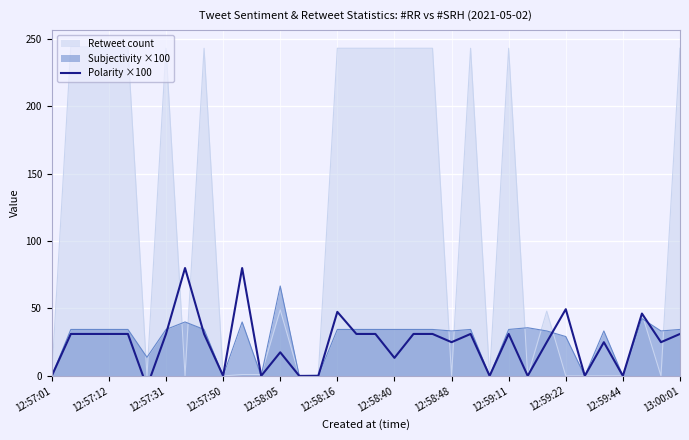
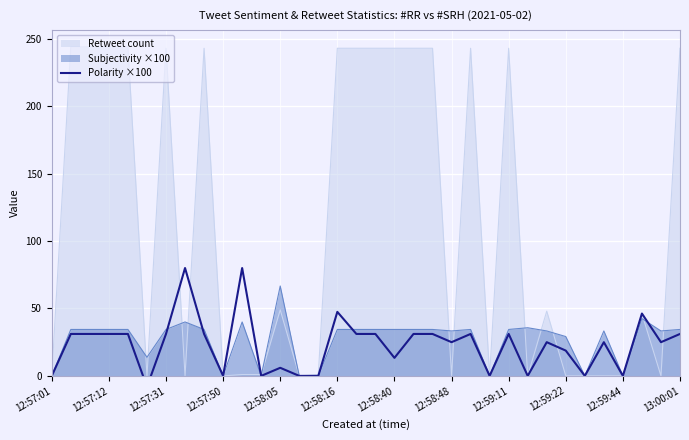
  {
    "Retweet count": {
      "12:58:05": 49,
      "12:58:16": 243,
      "12:58:40": 243,
      "12:58:48": 0,
      "12:59:11": 243,
      "12:59:22": 0,
      "13:00:01": 243
    },
    "Subjectivity ×100": {
      "12:57:12": 34,
      "12:57:31": 34,
      "12:58:05": 67,
      "12:58:16": 34,
      "12:58:40": 34,
      "12:58:48": 33,
      "12:59:11": 34,
      "12:59:22": 29,
      "13:00:01": 34
    },
    "Polarity ×100": {
      "12:57:12": 31,
      "12:57:31": 31,
-     "12:58:05": 18,
+     "12:58:05": 6,
      "12:58:16": 47,
      "12:58:40": 13,
      "12:58:48": 25,
      "12:59:11": 31,
-     "12:59:22": 49,
+     "12:59:22": 19,
      "13:00:01": 31
    }
  }
